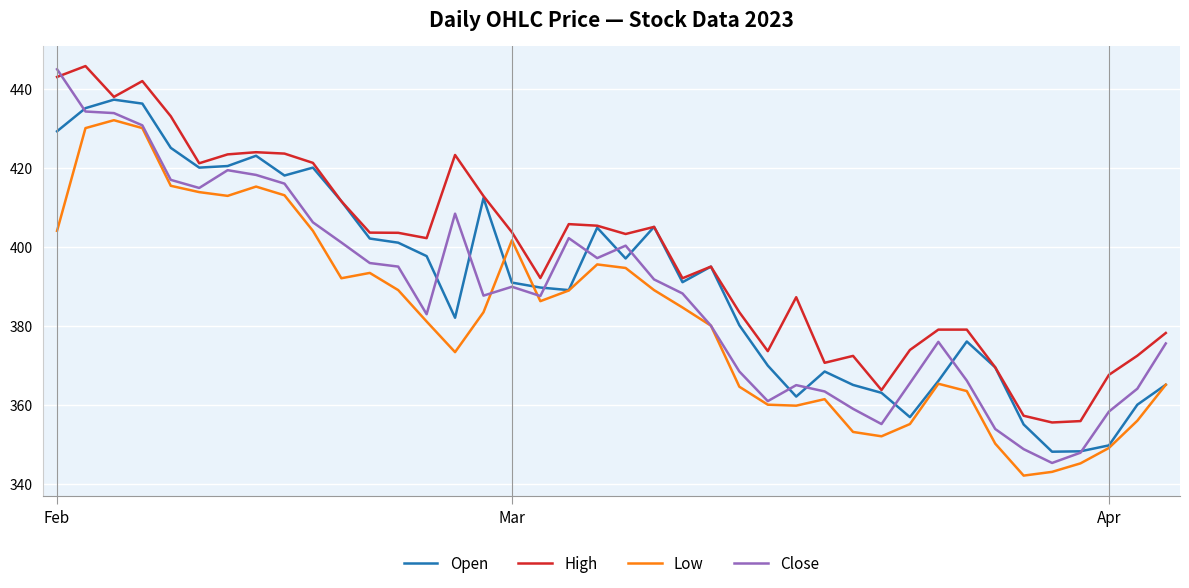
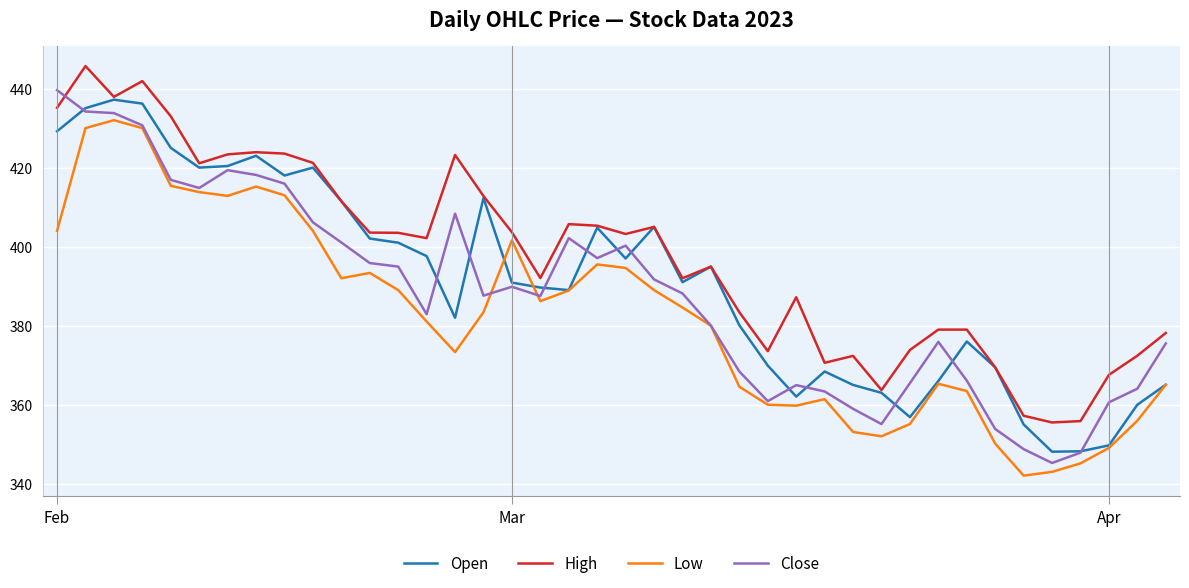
  {
    "Open": {
      "Feb": 429,
      "Mar": 391,
      "Apr": 350
    },
    "High": {
-     "Feb": 443,
+     "Feb": 435,
      "Mar": 404,
      "Apr": 368
    },
    "Low": {
      "Feb": 404,
      "Mar": 402,
      "Apr": 349
    },
    "Close": {
-     "Feb": 445,
+     "Feb": 440,
      "Mar": 390,
-     "Apr": 358
+     "Apr": 361
    }
  }
